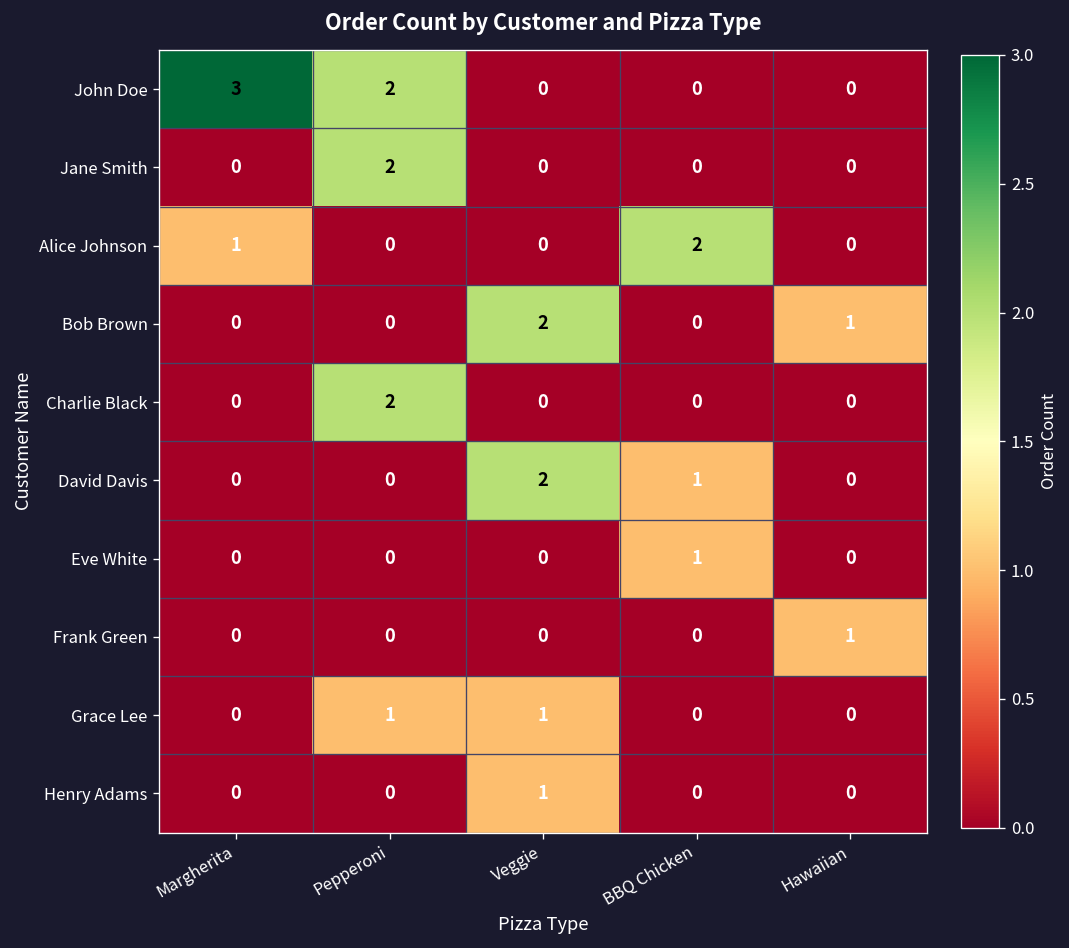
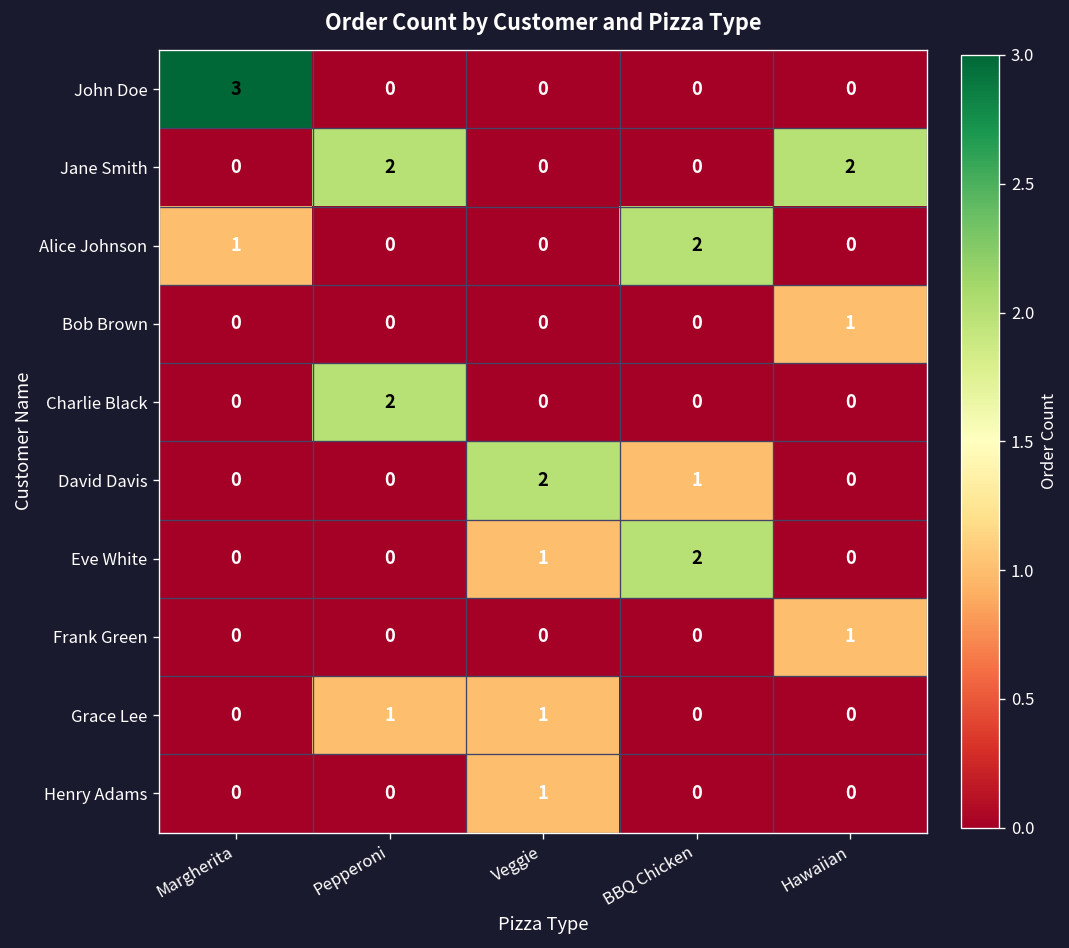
  {
    "John Doe": {
      "Margherita": 3,
-     "Pepperoni": 2,
+     "Pepperoni": 0,
      "Veggie": 0,
      "BBQ Chicken": 0,
      "Hawaiian": 0
    },
    "Jane Smith": {
      "Margherita": 0,
      "Pepperoni": 2,
      "Veggie": 0,
      "BBQ Chicken": 0,
-     "Hawaiian": 0
+     "Hawaiian": 2
    },
    "Alice Johnson": {
      "Margherita": 1,
      "Pepperoni": 0,
      "Veggie": 0,
      "BBQ Chicken": 2,
      "Hawaiian": 0
    },
    "Bob Brown": {
      "Margherita": 0,
      "Pepperoni": 0,
-     "Veggie": 2,
+     "Veggie": 0,
      "BBQ Chicken": 0,
      "Hawaiian": 1
    },
    "Charlie Black": {
      "Margherita": 0,
      "Pepperoni": 2,
      "Veggie": 0,
      "BBQ Chicken": 0,
      "Hawaiian": 0
    },
    "David Davis": {
      "Margherita": 0,
      "Pepperoni": 0,
      "Veggie": 2,
      "BBQ Chicken": 1,
      "Hawaiian": 0
    },
    "Eve White": {
      "Margherita": 0,
      "Pepperoni": 0,
-     "Veggie": 0,
-     "BBQ Chicken": 1,
+     "Veggie": 1,
+     "BBQ Chicken": 2,
      "Hawaiian": 0
    },
    "Frank Green": {
      "Margherita": 0,
      "Pepperoni": 0,
      "Veggie": 0,
      "BBQ Chicken": 0,
      "Hawaiian": 1
    },
    "Grace Lee": {
      "Margherita": 0,
      "Pepperoni": 1,
      "Veggie": 1,
      "BBQ Chicken": 0,
      "Hawaiian": 0
    },
    "Henry Adams": {
      "Margherita": 0,
      "Pepperoni": 0,
      "Veggie": 1,
      "BBQ Chicken": 0,
      "Hawaiian": 0
    }
  }
